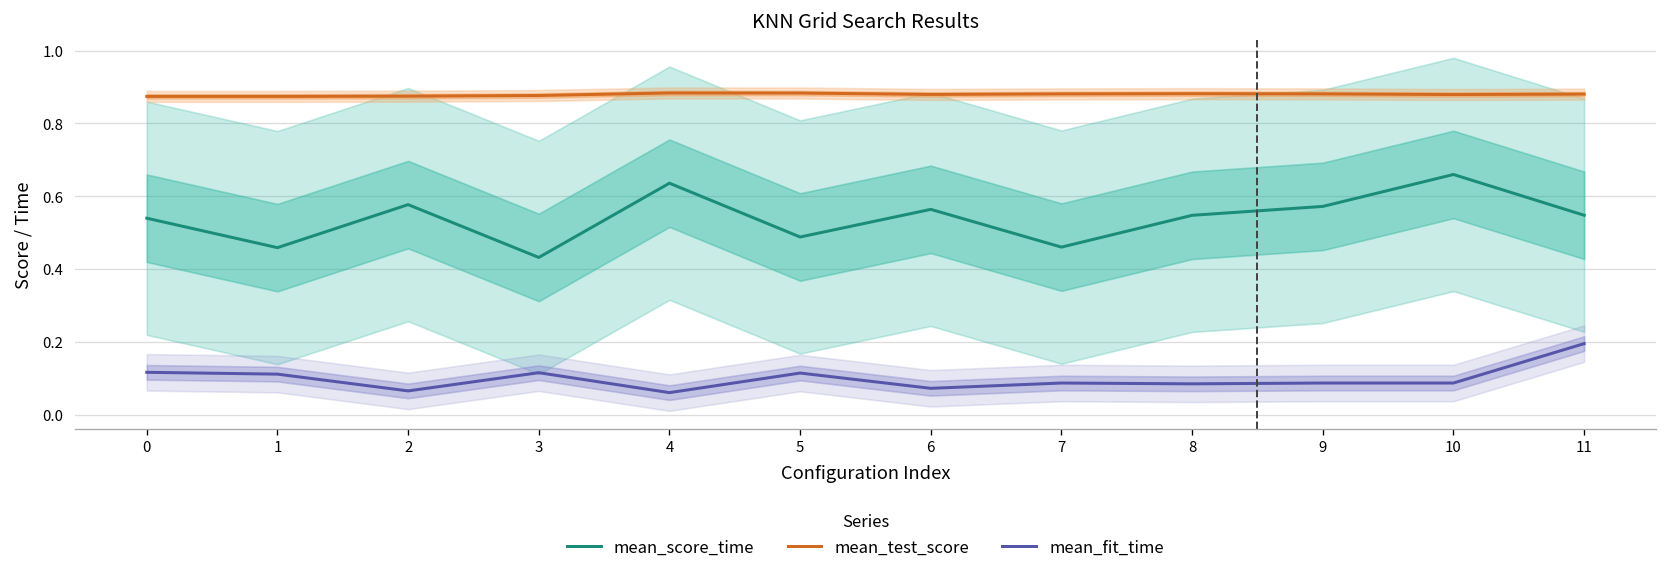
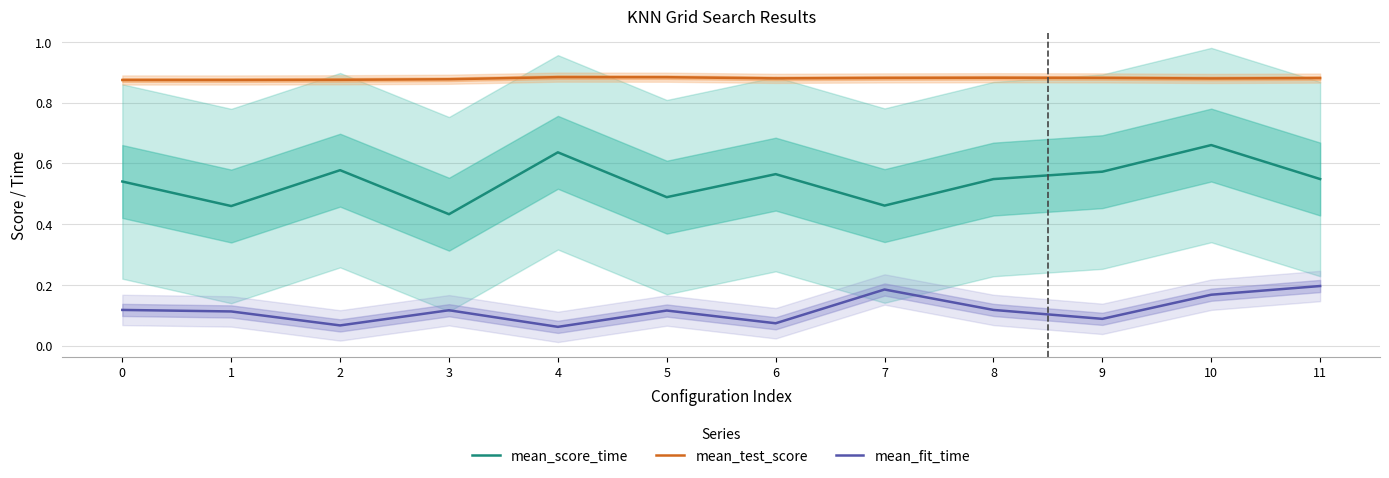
  {
    "mean_fit_time": {
      "0": 0.12,
      "1": 0.11,
      "2": 0.07,
      "3": 0.12,
      "4": 0.06,
      "5": 0.12,
      "6": 0.07,
-     "7": 0.09,
-     "8": 0.09,
+     "7": 0.18,
+     "8": 0.12,
      "9": 0.09,
-     "10": 0.09,
+     "10": 0.17,
      "11": 0.20
    }
  }
